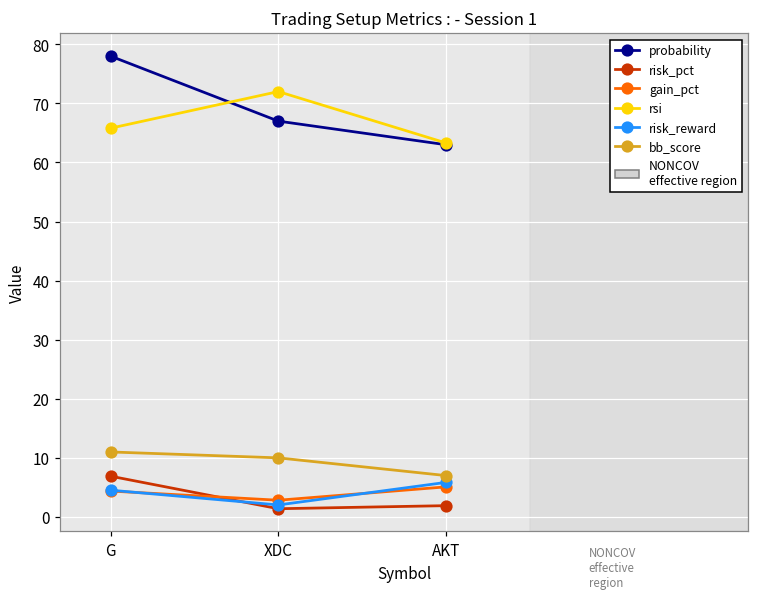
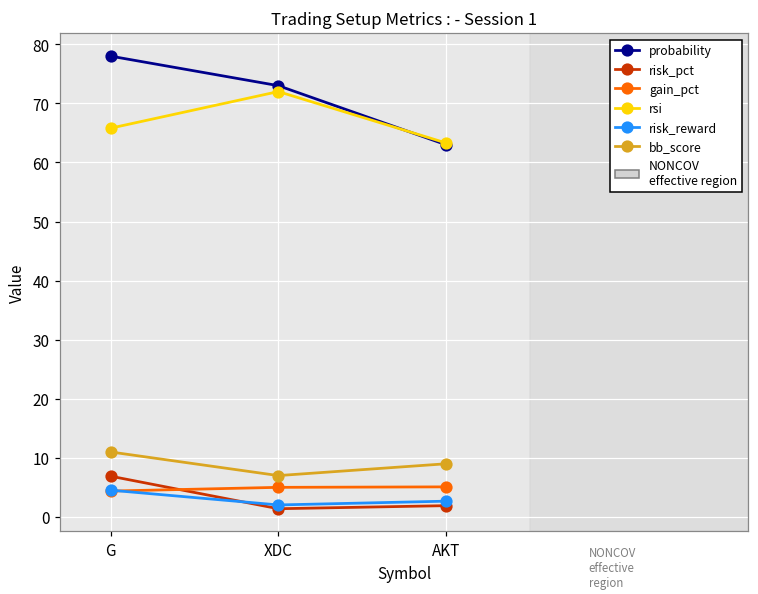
  {
    "probability": {
      "G": 78,
-     "XDC": 67
+     "XDC": 73
    },
    "risk_pct": {
      "G": 7,
      "XDC": 1,
      "AKT": 2
    },
    "gain_pct": {
-     "XDC": 3,
+     "XDC": 5,
      "AKT": 5
    },
    "rsi": {
      "G": 66,
      "XDC": 72
    },
    "risk_reward": {
      "XDC": 2,
-     "AKT": 6
+     "AKT": 3
    },
    "bb_score": {
      "G": 11,
-     "XDC": 10,
-     "AKT": 7
+     "XDC": 7,
+     "AKT": 9
    }
  }
